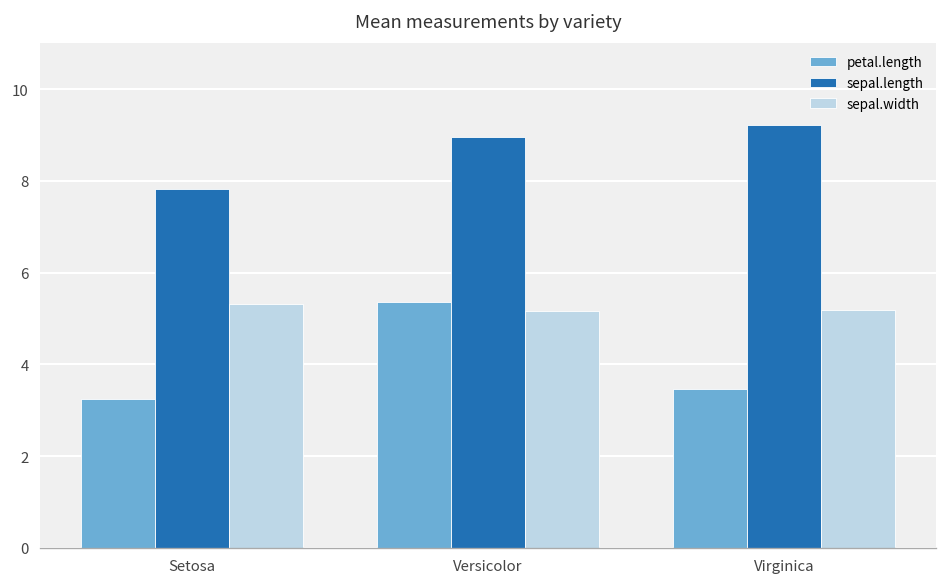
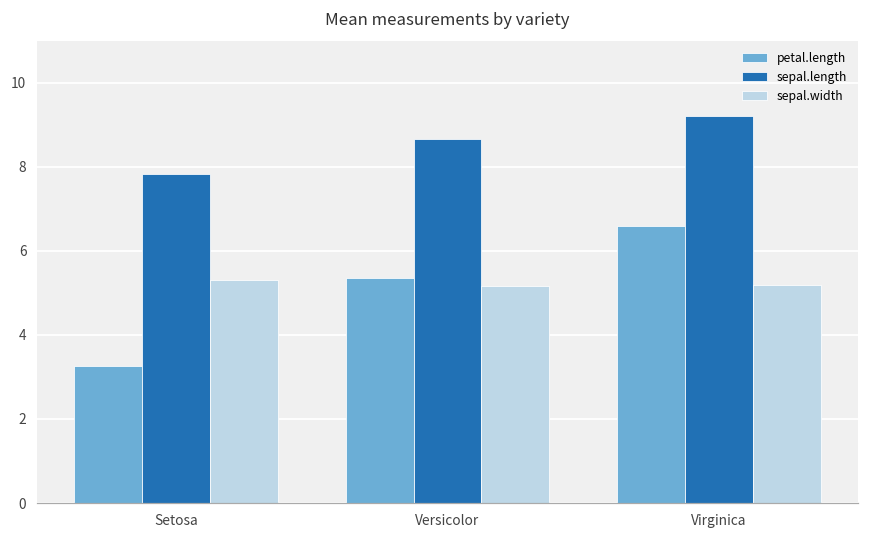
  {
    "petal.length": {
      "Setosa": 3.3,
      "Versicolor": 5.4,
-     "Virginica": 3.5
+     "Virginica": 6.6
    },
    "sepal.length": {
      "Setosa": 7.8,
-     "Versicolor": 9.0,
+     "Versicolor": 8.7,
      "Virginica": 9.2
    },
    "sepal.width": {
      "Setosa": 5.3,
      "Versicolor": 5.2,
      "Virginica": 5.2
    }
  }
